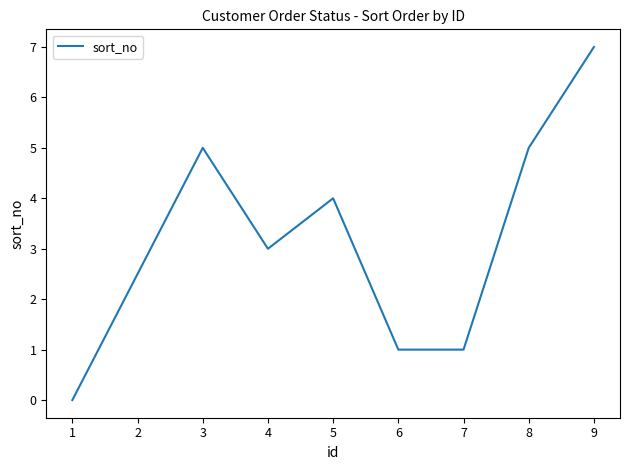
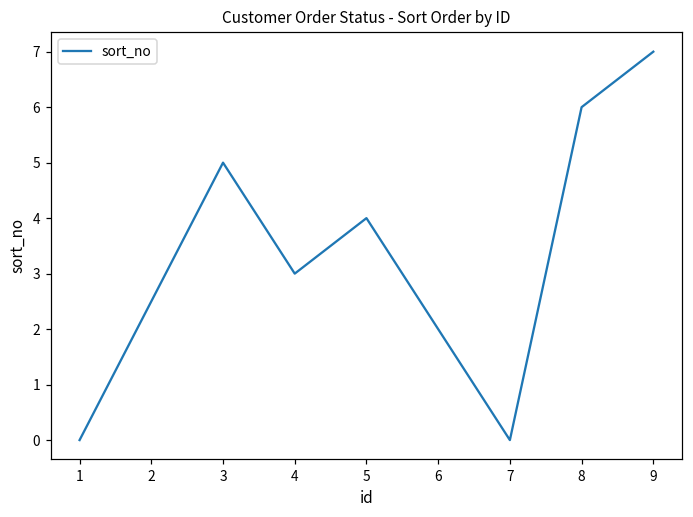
  {
    "1": 0,
    "3": 5,
    "4": 3,
    "5": 4,
-   "6": 1,
-   "7": 1,
-   "8": 5,
+   "6": 2,
+   "7": 0,
+   "8": 6,
    "9": 7
  }
